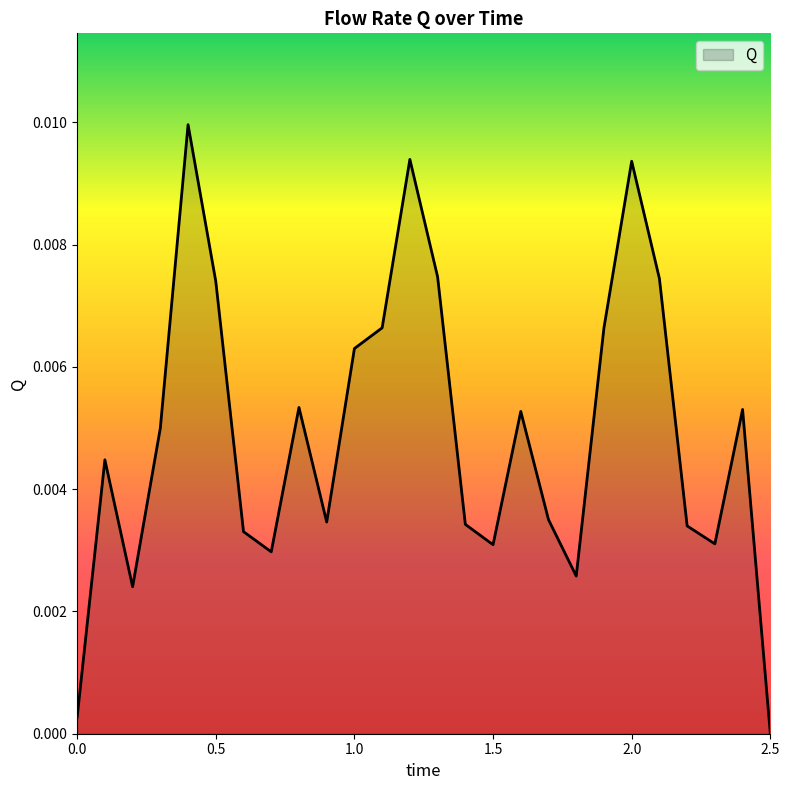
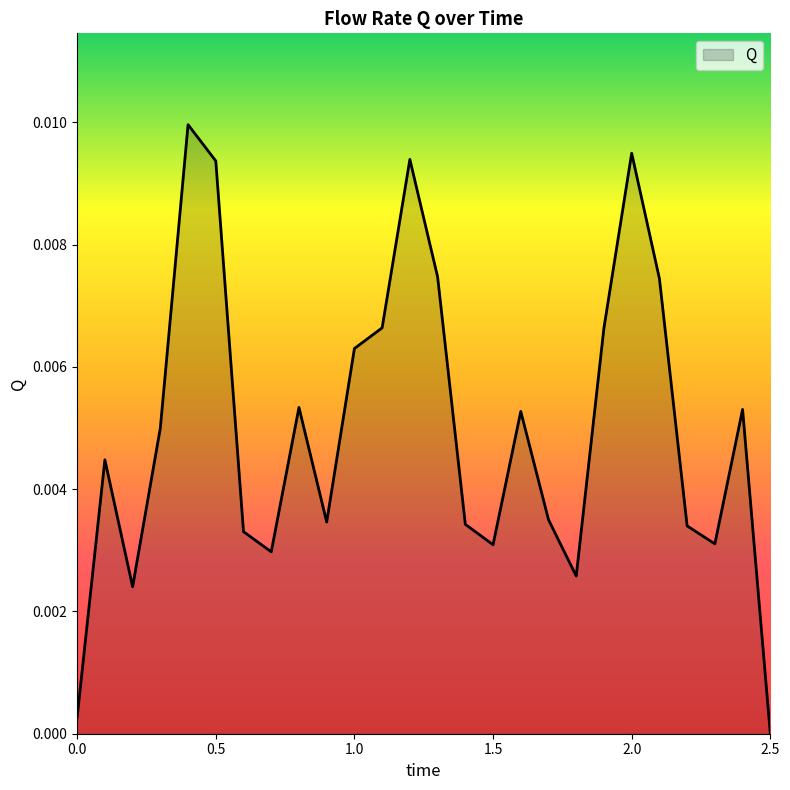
  {
    "0.0": 0.0003,
-   "0.5": 0.0074,
+   "0.5": 0.0094,
    "1.0": 0.0063,
    "1.5": 0.0031,
-   "2.0": 0.0094,
+   "2.0": 0.0095,
    "2.5": 0.0000
  }
